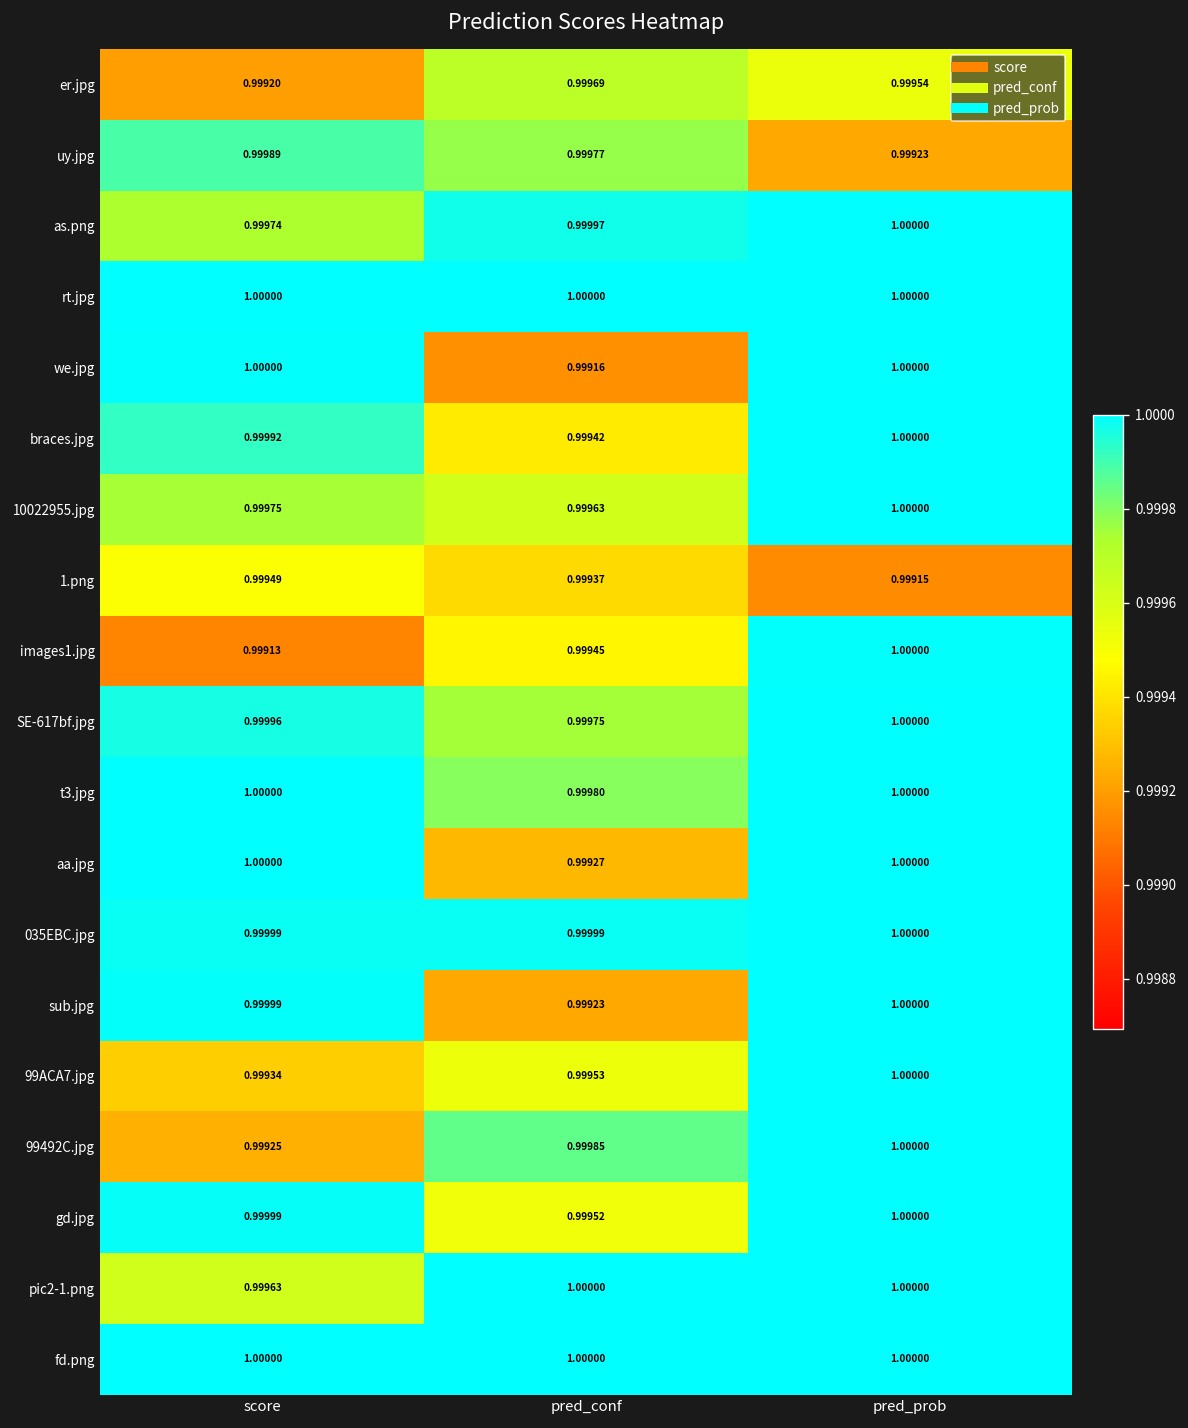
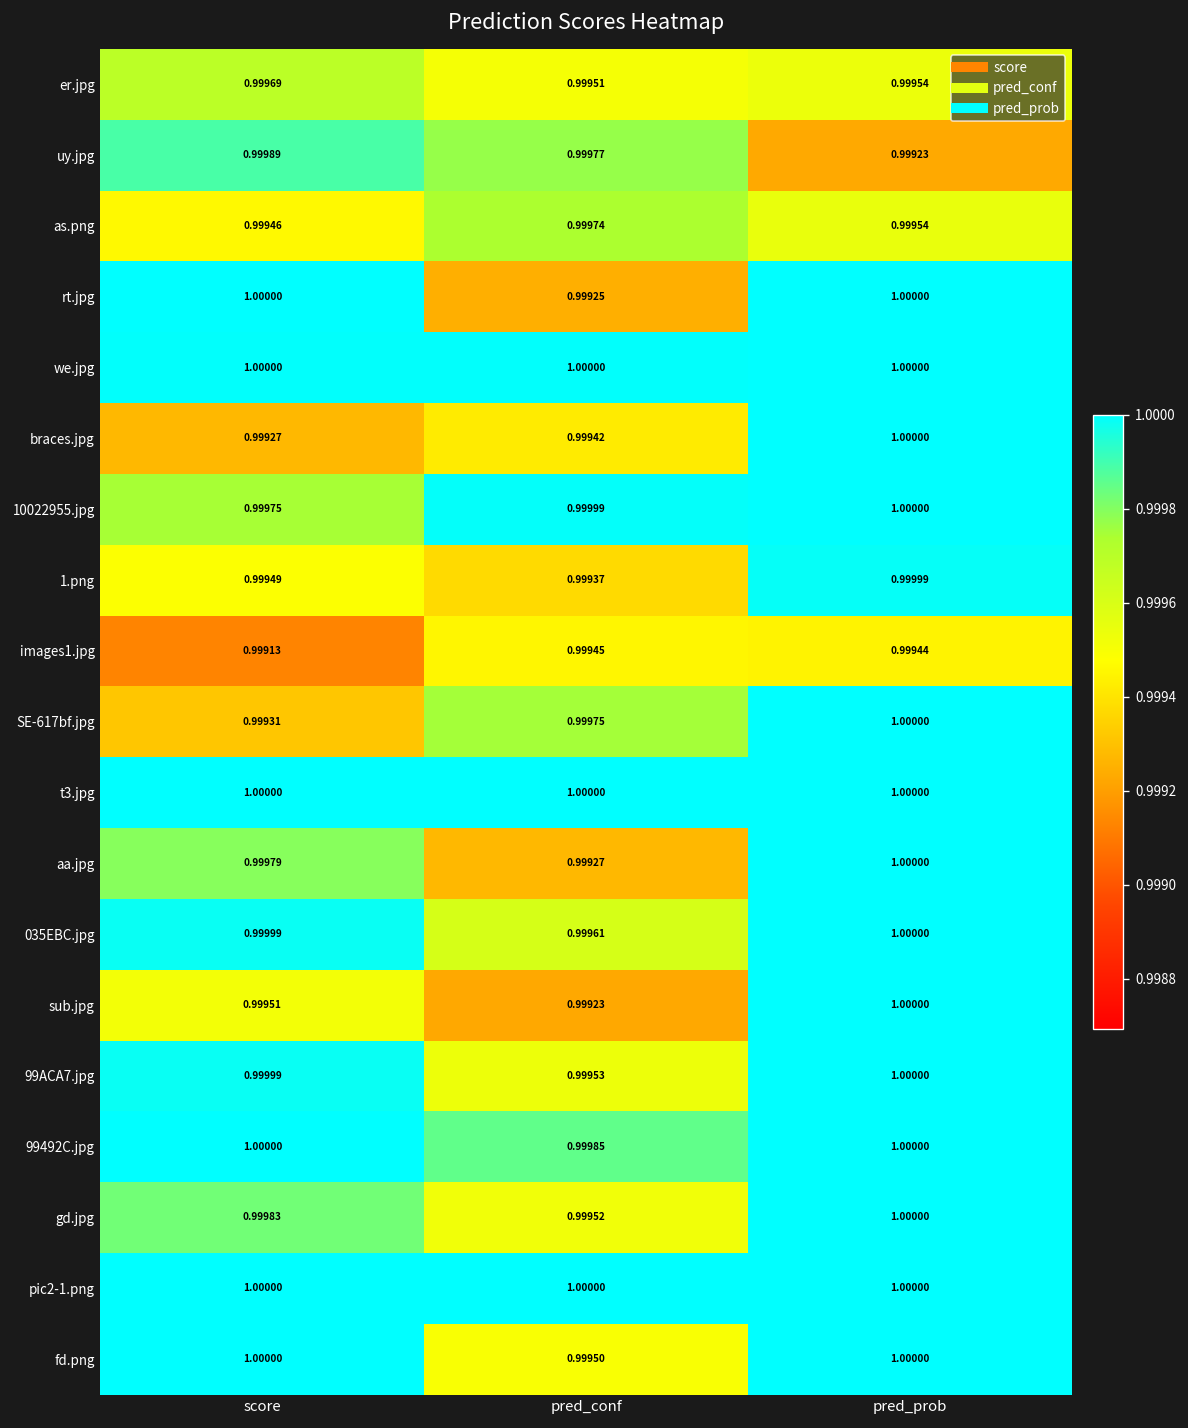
  {
    "er.jpg": {
-     "score": 0.99920,
-     "pred_conf": 0.99969,
+     "score": 0.99969,
+     "pred_conf": 0.99951,
      "pred_prob": 0.99954
    },
    "uy.jpg": {
      "score": 0.99989,
      "pred_conf": 0.99977,
      "pred_prob": 0.99923
    },
    "as.png": {
-     "score": 0.99974,
-     "pred_conf": 0.99997,
-     "pred_prob": 1.00000
+     "score": 0.99946,
+     "pred_conf": 0.99974,
+     "pred_prob": 0.99954
    },
    "rt.jpg": {
      "score": 1.00000,
-     "pred_conf": 1.00000,
+     "pred_conf": 0.99925,
      "pred_prob": 1.00000
    },
    "we.jpg": {
      "score": 1.00000,
-     "pred_conf": 0.99916,
+     "pred_conf": 1.00000,
      "pred_prob": 1.00000
    },
    "braces.jpg": {
-     "score": 0.99992,
+     "score": 0.99927,
      "pred_conf": 0.99942,
      "pred_prob": 1.00000
    },
    "10022955.jpg": {
      "score": 0.99975,
-     "pred_conf": 0.99963,
+     "pred_conf": 0.99999,
      "pred_prob": 1.00000
    },
    "1.png": {
      "score": 0.99949,
      "pred_conf": 0.99937,
-     "pred_prob": 0.99915
+     "pred_prob": 0.99999
    },
    "images1.jpg": {
      "score": 0.99913,
      "pred_conf": 0.99945,
-     "pred_prob": 1.00000
+     "pred_prob": 0.99944
    },
    "SE-617bf.jpg": {
-     "score": 0.99996,
+     "score": 0.99931,
      "pred_conf": 0.99975,
      "pred_prob": 1.00000
    },
    "t3.jpg": {
      "score": 1.00000,
-     "pred_conf": 0.99980,
+     "pred_conf": 1.00000,
      "pred_prob": 1.00000
    },
    "aa.jpg": {
-     "score": 1.00000,
+     "score": 0.99979,
      "pred_conf": 0.99927,
      "pred_prob": 1.00000
    },
    "035EBC.jpg": {
      "score": 0.99999,
-     "pred_conf": 0.99999,
+     "pred_conf": 0.99961,
      "pred_prob": 1.00000
    },
    "sub.jpg": {
-     "score": 0.99999,
+     "score": 0.99951,
      "pred_conf": 0.99923,
      "pred_prob": 1.00000
    },
    "99ACA7.jpg": {
-     "score": 0.99934,
+     "score": 0.99999,
      "pred_conf": 0.99953,
      "pred_prob": 1.00000
    },
    "99492C.jpg": {
-     "score": 0.99925,
+     "score": 1.00000,
      "pred_conf": 0.99985,
      "pred_prob": 1.00000
    },
    "gd.jpg": {
-     "score": 0.99999,
+     "score": 0.99983,
      "pred_conf": 0.99952,
      "pred_prob": 1.00000
    },
    "pic2-1.png": {
-     "score": 0.99963,
+     "score": 1.00000,
      "pred_conf": 1.00000,
      "pred_prob": 1.00000
    },
    "fd.png": {
      "score": 1.00000,
-     "pred_conf": 1.00000,
+     "pred_conf": 0.99950,
      "pred_prob": 1.00000
    }
  }
